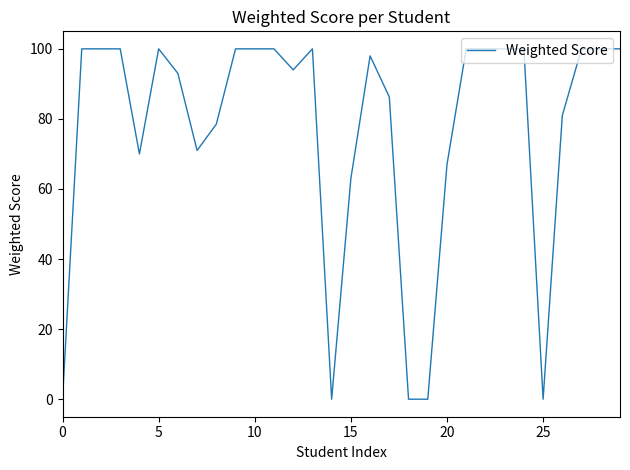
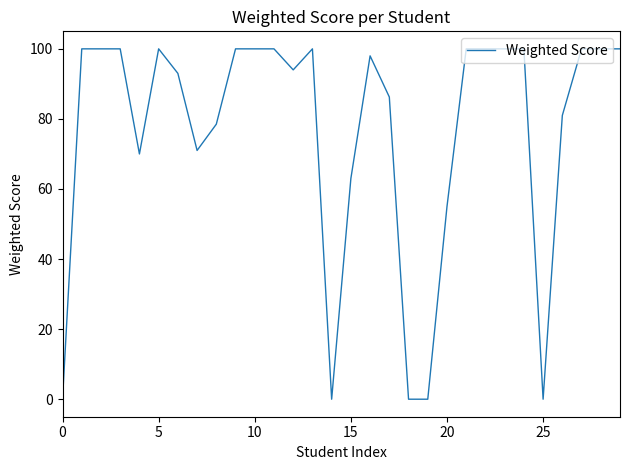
  {
    "0": 0,
    "5": 100,
    "10": 100,
    "15": 63,
-   "20": 67,
+   "20": 55,
    "25": 0
  }
